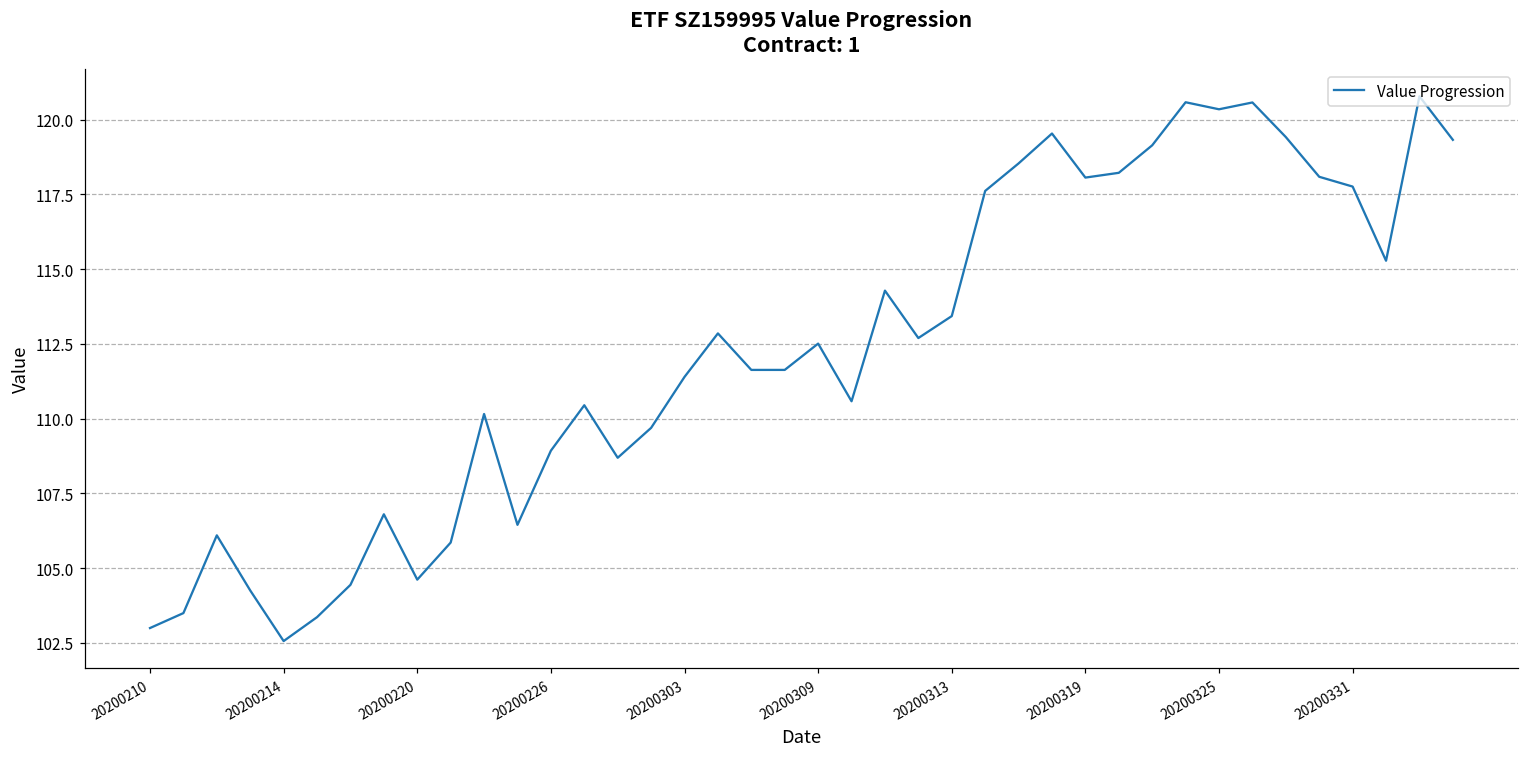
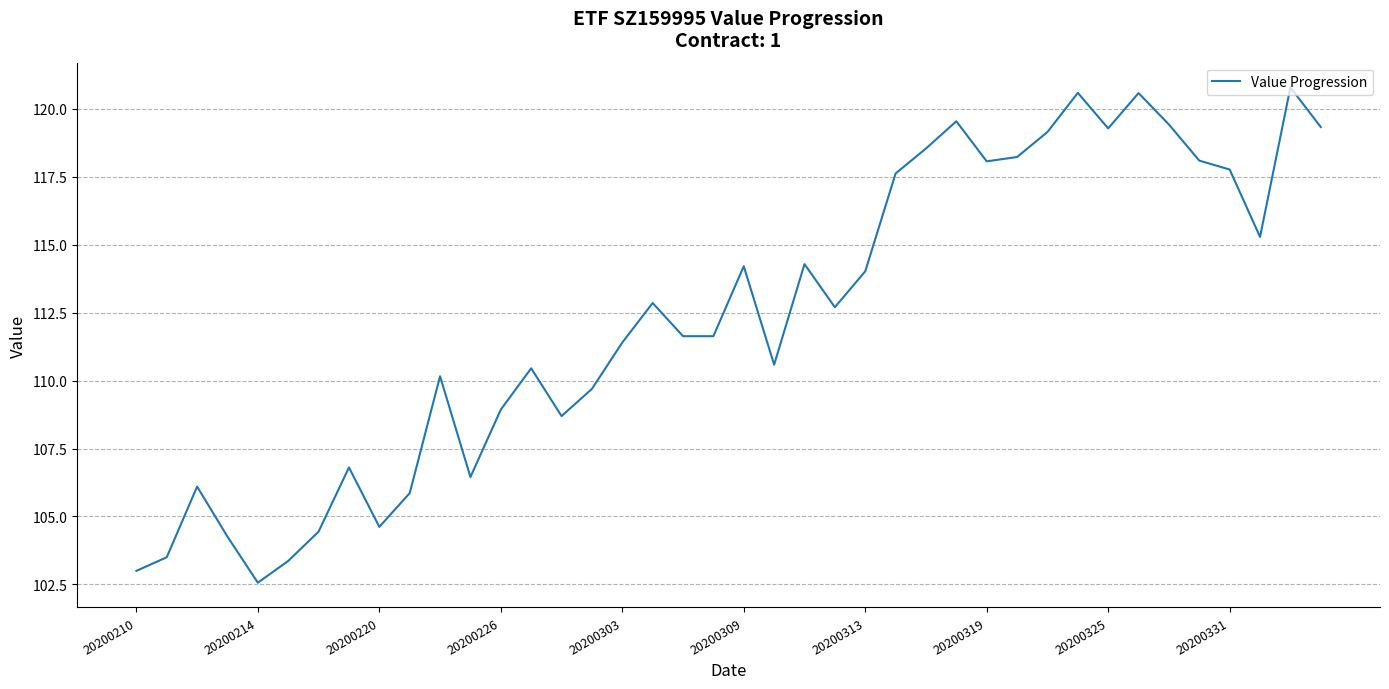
  {
    "20200210": 103.0,
    "20200214": 102.6,
    "20200220": 104.6,
    "20200226": 108.9,
    "20200303": 111.4,
-   "20200309": 112.5,
-   "20200313": 113.4,
+   "20200309": 114.2,
+   "20200313": 114.0,
    "20200319": 118.1,
-   "20200325": 120.3,
+   "20200325": 119.3,
    "20200331": 117.8
  }
